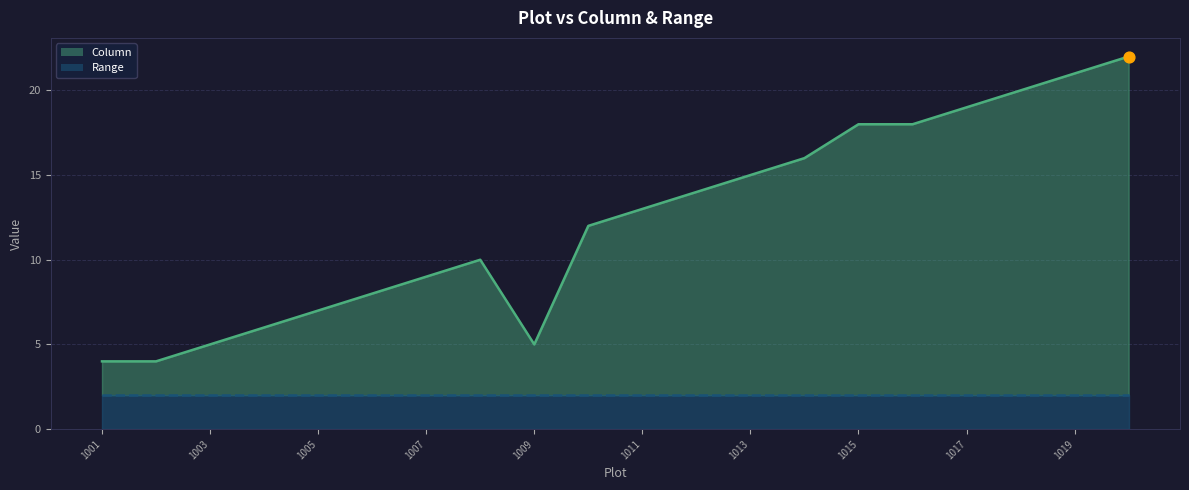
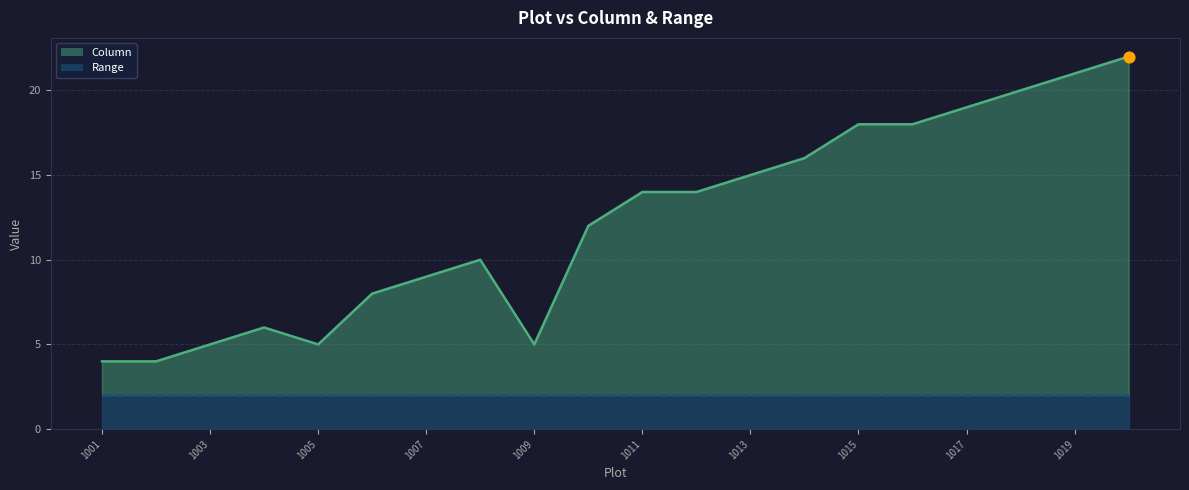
  {
    "Column": {
      "1001": 4,
      "1003": 5,
-     "1005": 7,
+     "1005": 5,
      "1007": 9,
      "1009": 5,
-     "1011": 13,
+     "1011": 14,
      "1013": 15,
      "1015": 18,
      "1017": 19,
      "1019": 21
    },
    "Range": {
      "1001": 2,
      "1003": 2,
      "1005": 2,
      "1007": 2,
      "1009": 2,
      "1011": 2,
      "1013": 2,
      "1015": 2,
      "1017": 2,
      "1019": 2
    }
  }
